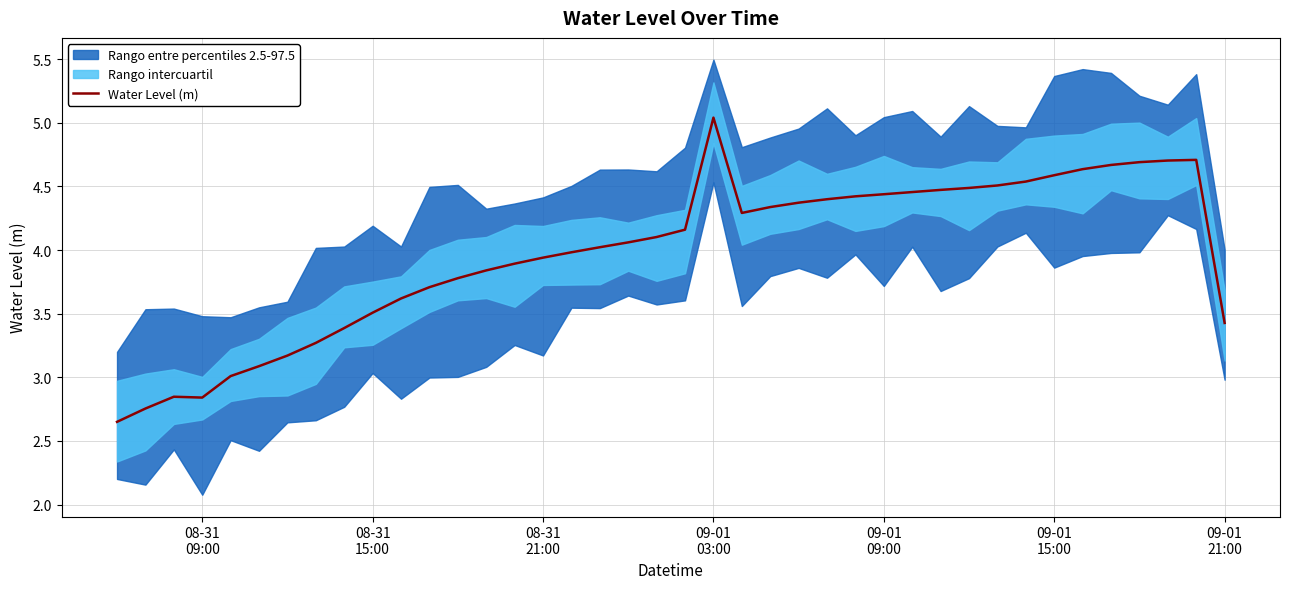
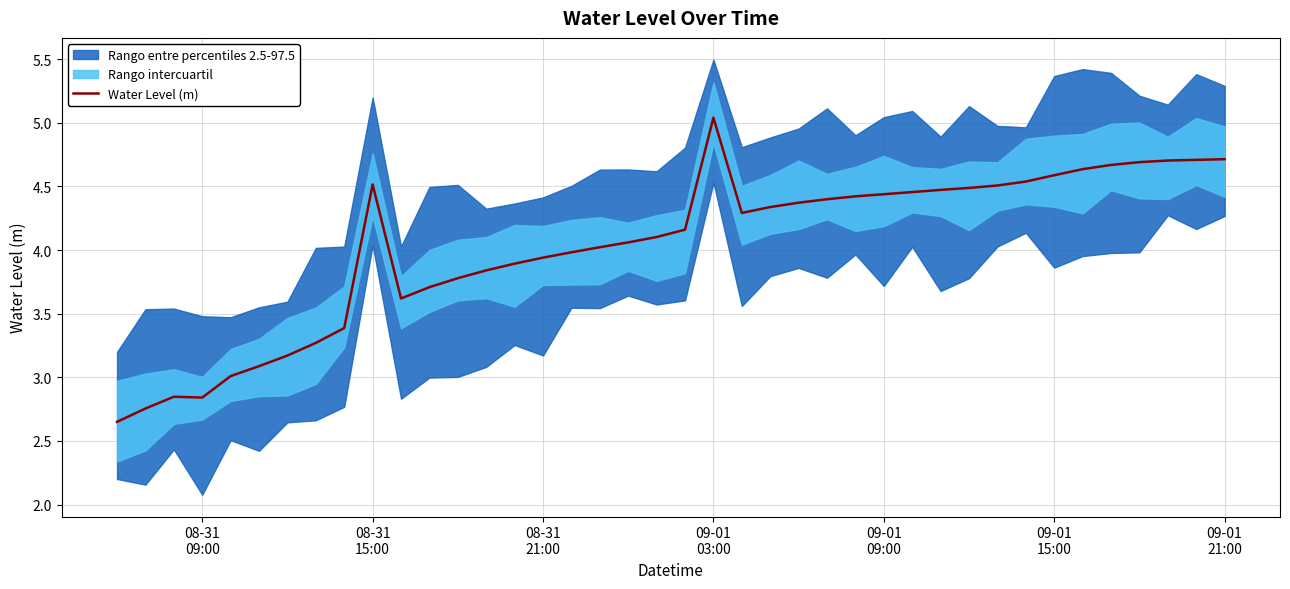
  {
    "Water Level (m)": {
      "08-31 09:00": 2.84,
-     "08-31 15:00": 3.51,
+     "08-31 15:00": 4.52,
      "08-31 21:00": 3.94,
      "09-01 03:00": 5.04,
      "09-01 09:00": 4.44,
      "09-01 15:00": 4.59,
-     "09-01 21:00": 3.43
+     "09-01 21:00": 4.71
    }
  }
